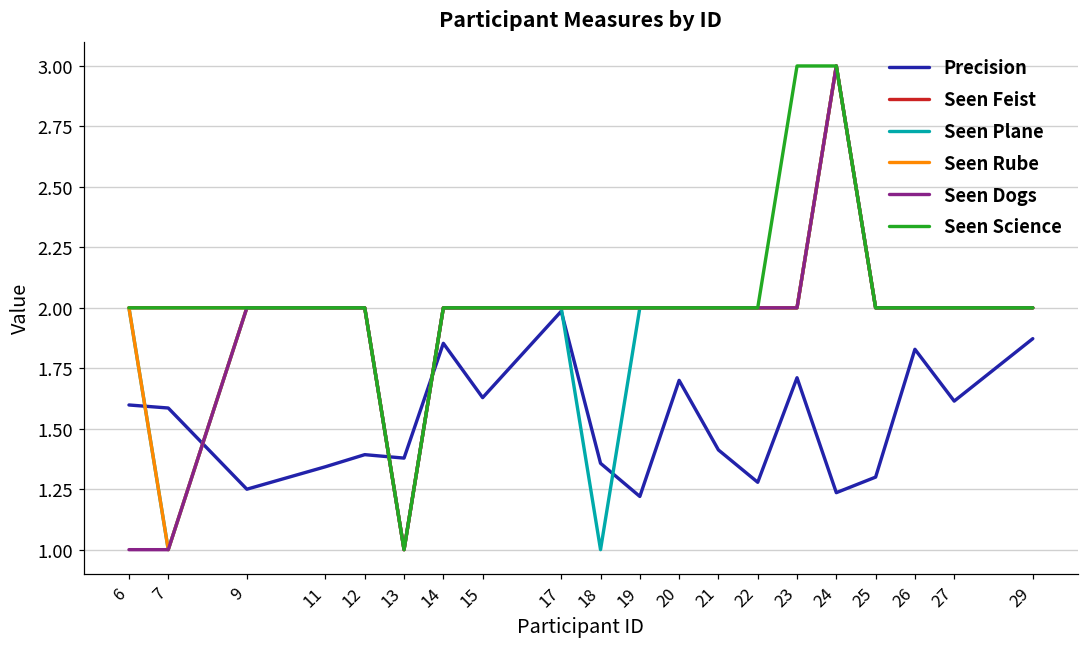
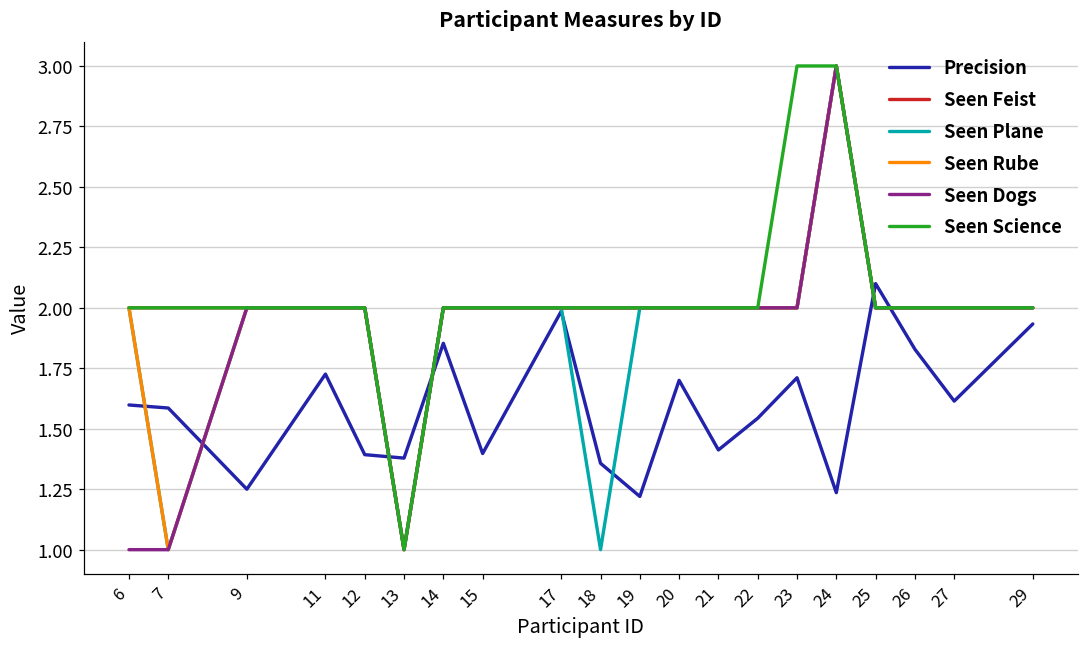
  {
    "Precision": {
      "6": 1.60,
      "7": 1.59,
      "9": 1.25,
-     "11": 1.34,
+     "11": 1.73,
      "12": 1.39,
      "13": 1.38,
      "14": 1.85,
-     "15": 1.63,
+     "15": 1.40,
      "17": 1.99,
      "18": 1.36,
      "19": 1.22,
      "20": 1.70,
      "21": 1.41,
-     "22": 1.28,
+     "22": 1.54,
      "23": 1.71,
      "24": 1.24,
-     "25": 1.3,
+     "25": 2.1,
      "26": 1.83,
      "27": 1.61,
-     "29": 1.87
+     "29": 1.93
    },
    "Seen Plane": {
      "18": 1.00
    },
    "Seen Dogs": {
      "6": 1.00
    },
    "Seen Science": {
      "23": 3.00
    }
  }
